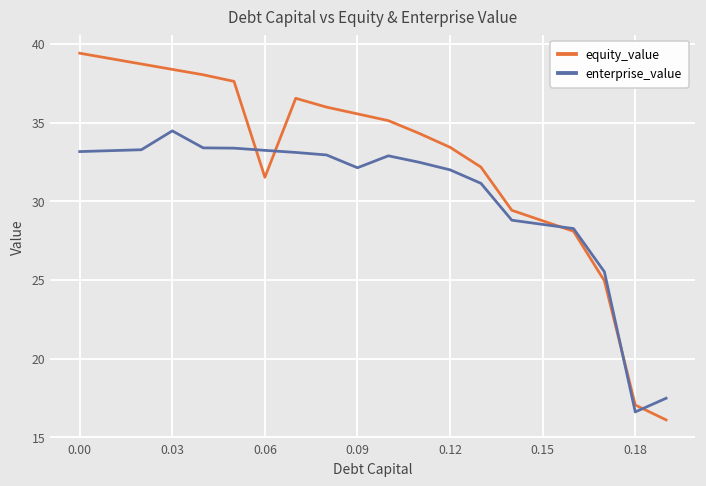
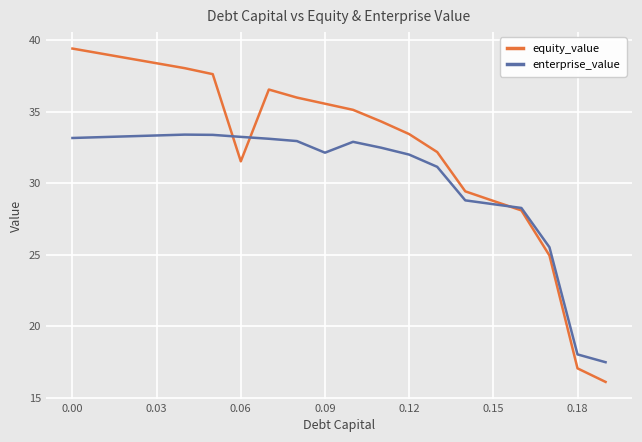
  {
    "equity_value": {
      "0.00": 39.4,
      "0.03": 38.4,
      "0.06": 31.5,
      "0.09": 35.6,
      "0.12": 33.4,
      "0.15": 28.8,
      "0.18": 17.1
    },
    "enterprise_value": {
      "0.00": 33.2,
-     "0.03": 34.5,
+     "0.03": 33.3,
      "0.06": 33.2,
      "0.09": 32.1,
      "0.12": 32.0,
      "0.15": 28.5,
-     "0.18": 16.6
+     "0.18": 18.0
    }
  }
